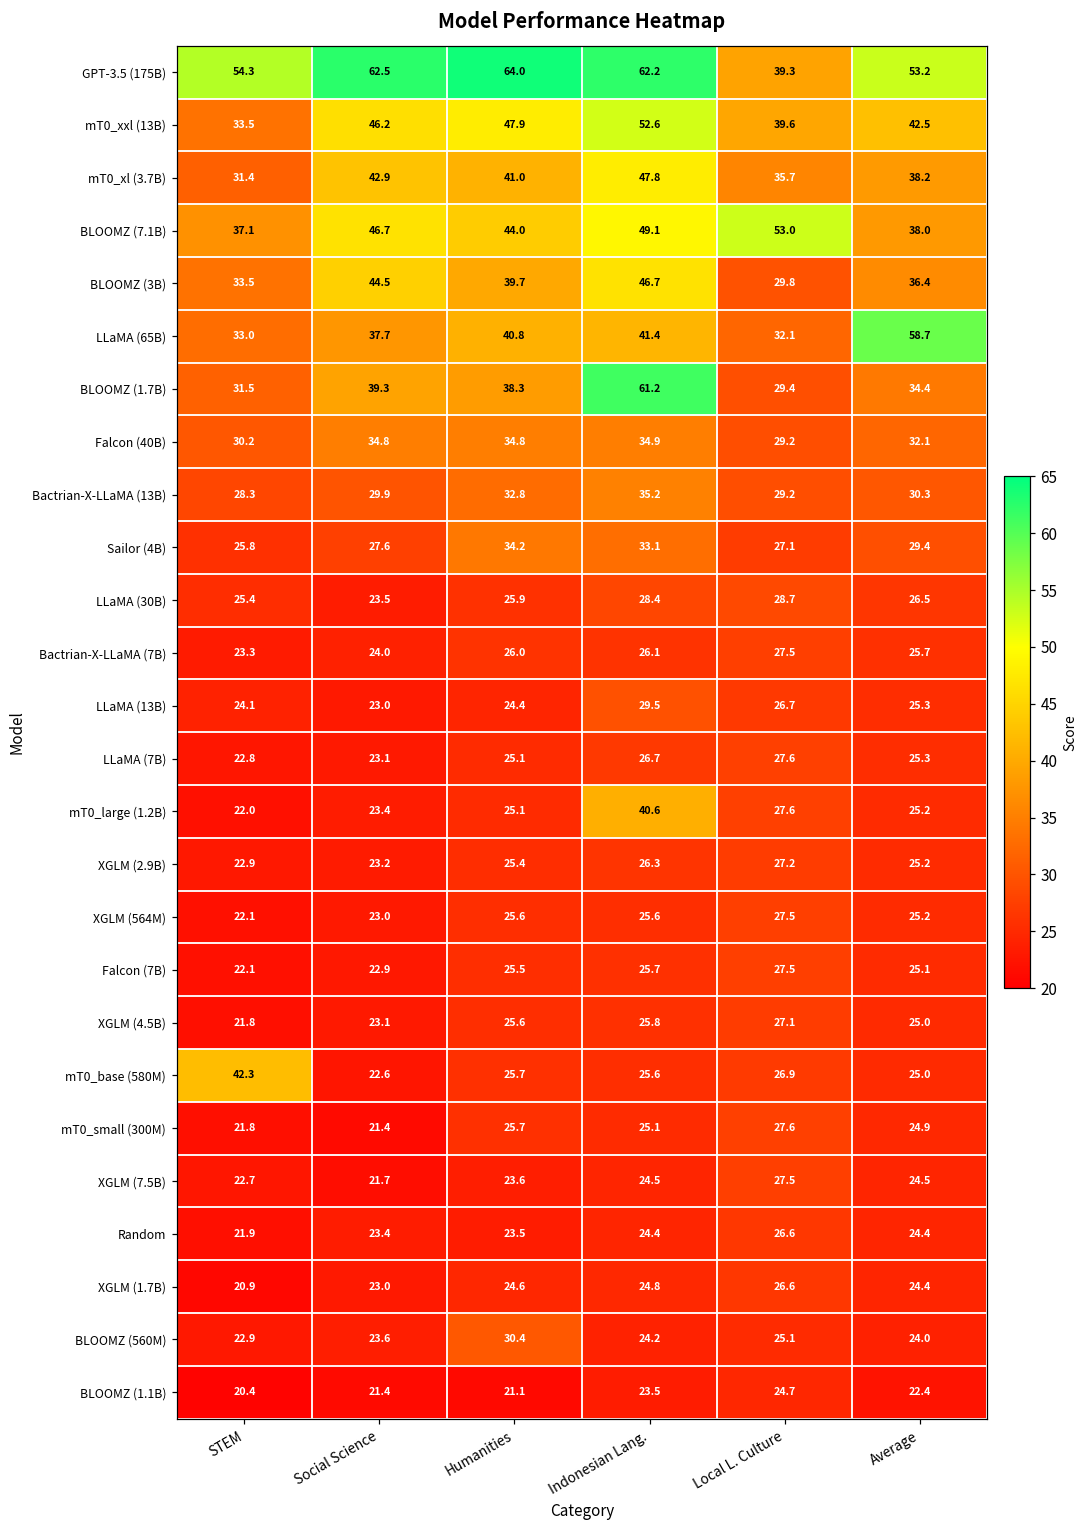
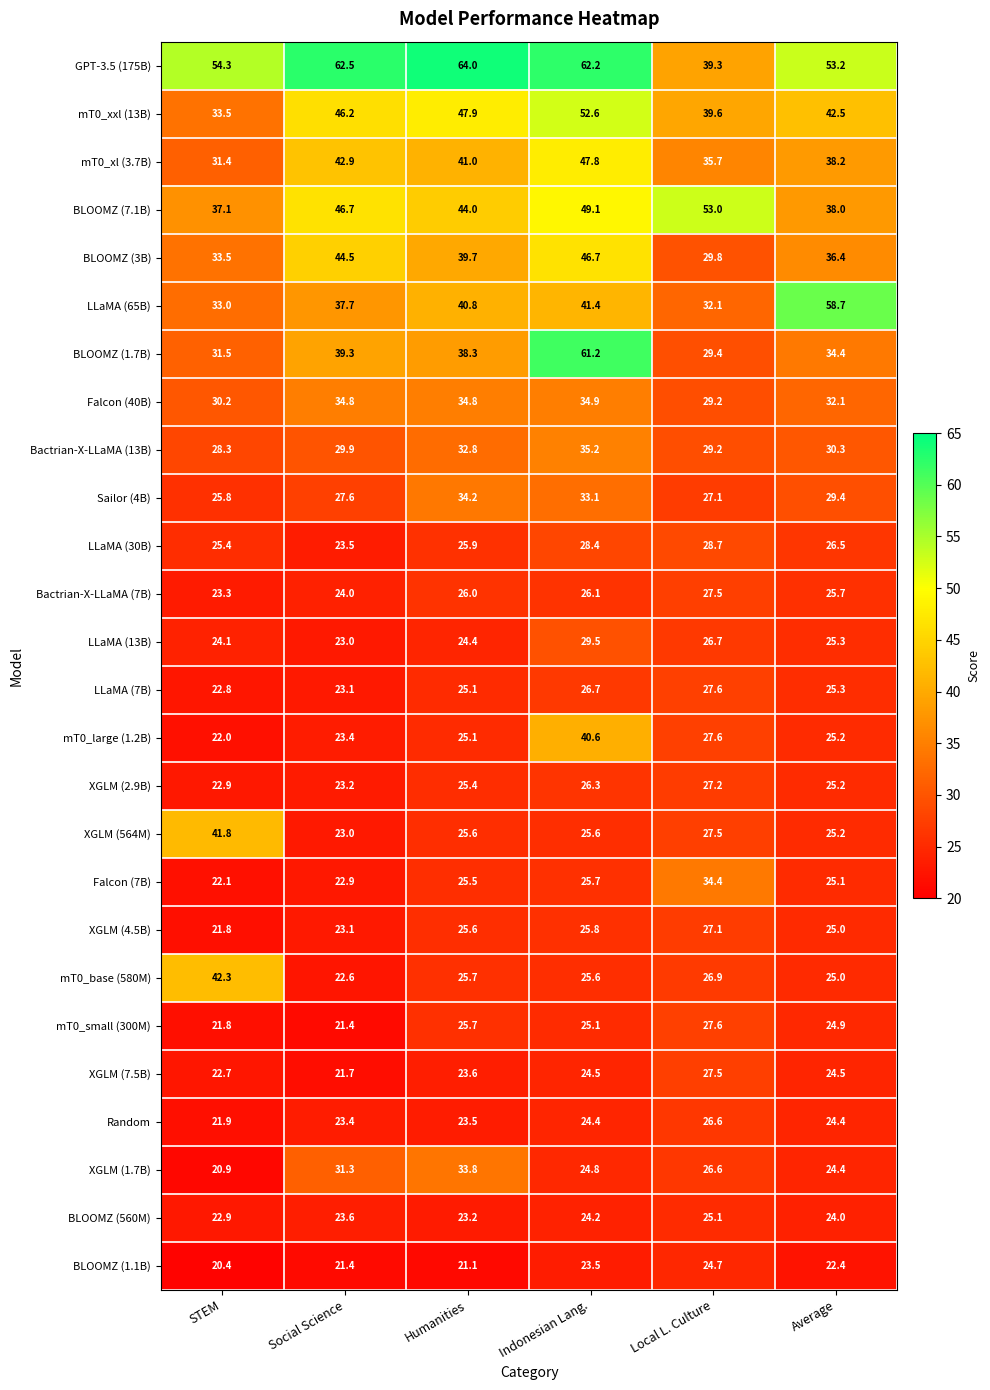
  {
    "GPT-3.5 (175B)": {
      "STEM": 54.3,
      "Social Science": 62.5,
      "Humanities": 64.0,
      "Indonesian Lang.": 62.2,
      "Local L. Culture": 39.3,
      "Average": 53.2
    },
    "mT0_xxl (13B)": {
      "STEM": 33.5,
      "Social Science": 46.2,
      "Humanities": 47.9,
      "Indonesian Lang.": 52.6,
      "Local L. Culture": 39.6,
      "Average": 42.5
    },
    "mT0_xl (3.7B)": {
      "STEM": 31.4,
      "Social Science": 42.9,
      "Humanities": 41.0,
      "Indonesian Lang.": 47.8,
      "Local L. Culture": 35.7,
      "Average": 38.2
    },
    "BLOOMZ (7.1B)": {
      "STEM": 37.1,
      "Social Science": 46.7,
      "Humanities": 44.0,
      "Indonesian Lang.": 49.1,
      "Local L. Culture": 53.0,
      "Average": 38.0
    },
    "BLOOMZ (3B)": {
      "STEM": 33.5,
      "Social Science": 44.5,
      "Humanities": 39.7,
      "Indonesian Lang.": 46.7,
      "Local L. Culture": 29.8,
      "Average": 36.4
    },
    "LLaMA (65B)": {
      "STEM": 33.0,
      "Social Science": 37.7,
      "Humanities": 40.8,
      "Indonesian Lang.": 41.4,
      "Local L. Culture": 32.1,
      "Average": 58.7
    },
    "BLOOMZ (1.7B)": {
      "STEM": 31.5,
      "Social Science": 39.3,
      "Humanities": 38.3,
      "Indonesian Lang.": 61.2,
      "Local L. Culture": 29.4,
      "Average": 34.4
    },
    "Falcon (40B)": {
      "STEM": 30.2,
      "Social Science": 34.8,
      "Humanities": 34.8,
      "Indonesian Lang.": 34.9,
      "Local L. Culture": 29.2,
      "Average": 32.1
    },
    "Bactrian-X-LLaMA (13B)": {
      "STEM": 28.3,
      "Social Science": 29.9,
      "Humanities": 32.8,
      "Indonesian Lang.": 35.2,
      "Local L. Culture": 29.2,
      "Average": 30.3
    },
    "Sailor (4B)": {
      "STEM": 25.8,
      "Social Science": 27.6,
      "Humanities": 34.2,
      "Indonesian Lang.": 33.1,
      "Local L. Culture": 27.1,
      "Average": 29.4
    },
    "LLaMA (30B)": {
      "STEM": 25.4,
      "Social Science": 23.5,
      "Humanities": 25.9,
      "Indonesian Lang.": 28.4,
      "Local L. Culture": 28.7,
      "Average": 26.5
    },
    "Bactrian-X-LLaMA (7B)": {
      "STEM": 23.3,
      "Social Science": 24.0,
      "Humanities": 26.0,
      "Indonesian Lang.": 26.1,
      "Local L. Culture": 27.5,
      "Average": 25.7
    },
    "LLaMA (13B)": {
      "STEM": 24.1,
      "Social Science": 23.0,
      "Humanities": 24.4,
      "Indonesian Lang.": 29.5,
      "Local L. Culture": 26.7,
      "Average": 25.3
    },
    "LLaMA (7B)": {
      "STEM": 22.8,
      "Social Science": 23.1,
      "Humanities": 25.1,
      "Indonesian Lang.": 26.7,
      "Local L. Culture": 27.6,
      "Average": 25.3
    },
    "mT0_large (1.2B)": {
      "STEM": 22.0,
      "Social Science": 23.4,
      "Humanities": 25.1,
      "Indonesian Lang.": 40.6,
      "Local L. Culture": 27.6,
      "Average": 25.2
    },
    "XGLM (2.9B)": {
      "STEM": 22.9,
      "Social Science": 23.2,
      "Humanities": 25.4,
      "Indonesian Lang.": 26.3,
      "Local L. Culture": 27.2,
      "Average": 25.2
    },
    "XGLM (564M)": {
-     "STEM": 22.1,
+     "STEM": 41.8,
      "Social Science": 23.0,
      "Humanities": 25.6,
      "Indonesian Lang.": 25.6,
      "Local L. Culture": 27.5,
      "Average": 25.2
    },
    "Falcon (7B)": {
      "STEM": 22.1,
      "Social Science": 22.9,
      "Humanities": 25.5,
      "Indonesian Lang.": 25.7,
-     "Local L. Culture": 27.5,
+     "Local L. Culture": 34.4,
      "Average": 25.1
    },
    "XGLM (4.5B)": {
      "STEM": 21.8,
      "Social Science": 23.1,
      "Humanities": 25.6,
      "Indonesian Lang.": 25.8,
      "Local L. Culture": 27.1,
      "Average": 25.0
    },
    "mT0_base (580M)": {
      "STEM": 42.3,
      "Social Science": 22.6,
      "Humanities": 25.7,
      "Indonesian Lang.": 25.6,
      "Local L. Culture": 26.9,
      "Average": 25.0
    },
    "mT0_small (300M)": {
      "STEM": 21.8,
      "Social Science": 21.4,
      "Humanities": 25.7,
      "Indonesian Lang.": 25.1,
      "Local L. Culture": 27.6,
      "Average": 24.9
    },
    "XGLM (7.5B)": {
      "STEM": 22.7,
      "Social Science": 21.7,
      "Humanities": 23.6,
      "Indonesian Lang.": 24.5,
      "Local L. Culture": 27.5,
      "Average": 24.5
    },
    "Random": {
      "STEM": 21.9,
      "Social Science": 23.4,
      "Humanities": 23.5,
      "Indonesian Lang.": 24.4,
      "Local L. Culture": 26.6,
      "Average": 24.4
    },
    "XGLM (1.7B)": {
      "STEM": 20.9,
-     "Social Science": 23.0,
-     "Humanities": 24.6,
+     "Social Science": 31.3,
+     "Humanities": 33.8,
      "Indonesian Lang.": 24.8,
      "Local L. Culture": 26.6,
      "Average": 24.4
    },
    "BLOOMZ (560M)": {
      "STEM": 22.9,
      "Social Science": 23.6,
-     "Humanities": 30.4,
+     "Humanities": 23.2,
      "Indonesian Lang.": 24.2,
      "Local L. Culture": 25.1,
      "Average": 24.0
    },
    "BLOOMZ (1.1B)": {
      "STEM": 20.4,
      "Social Science": 21.4,
      "Humanities": 21.1,
      "Indonesian Lang.": 23.5,
      "Local L. Culture": 24.7,
      "Average": 22.4
    }
  }
